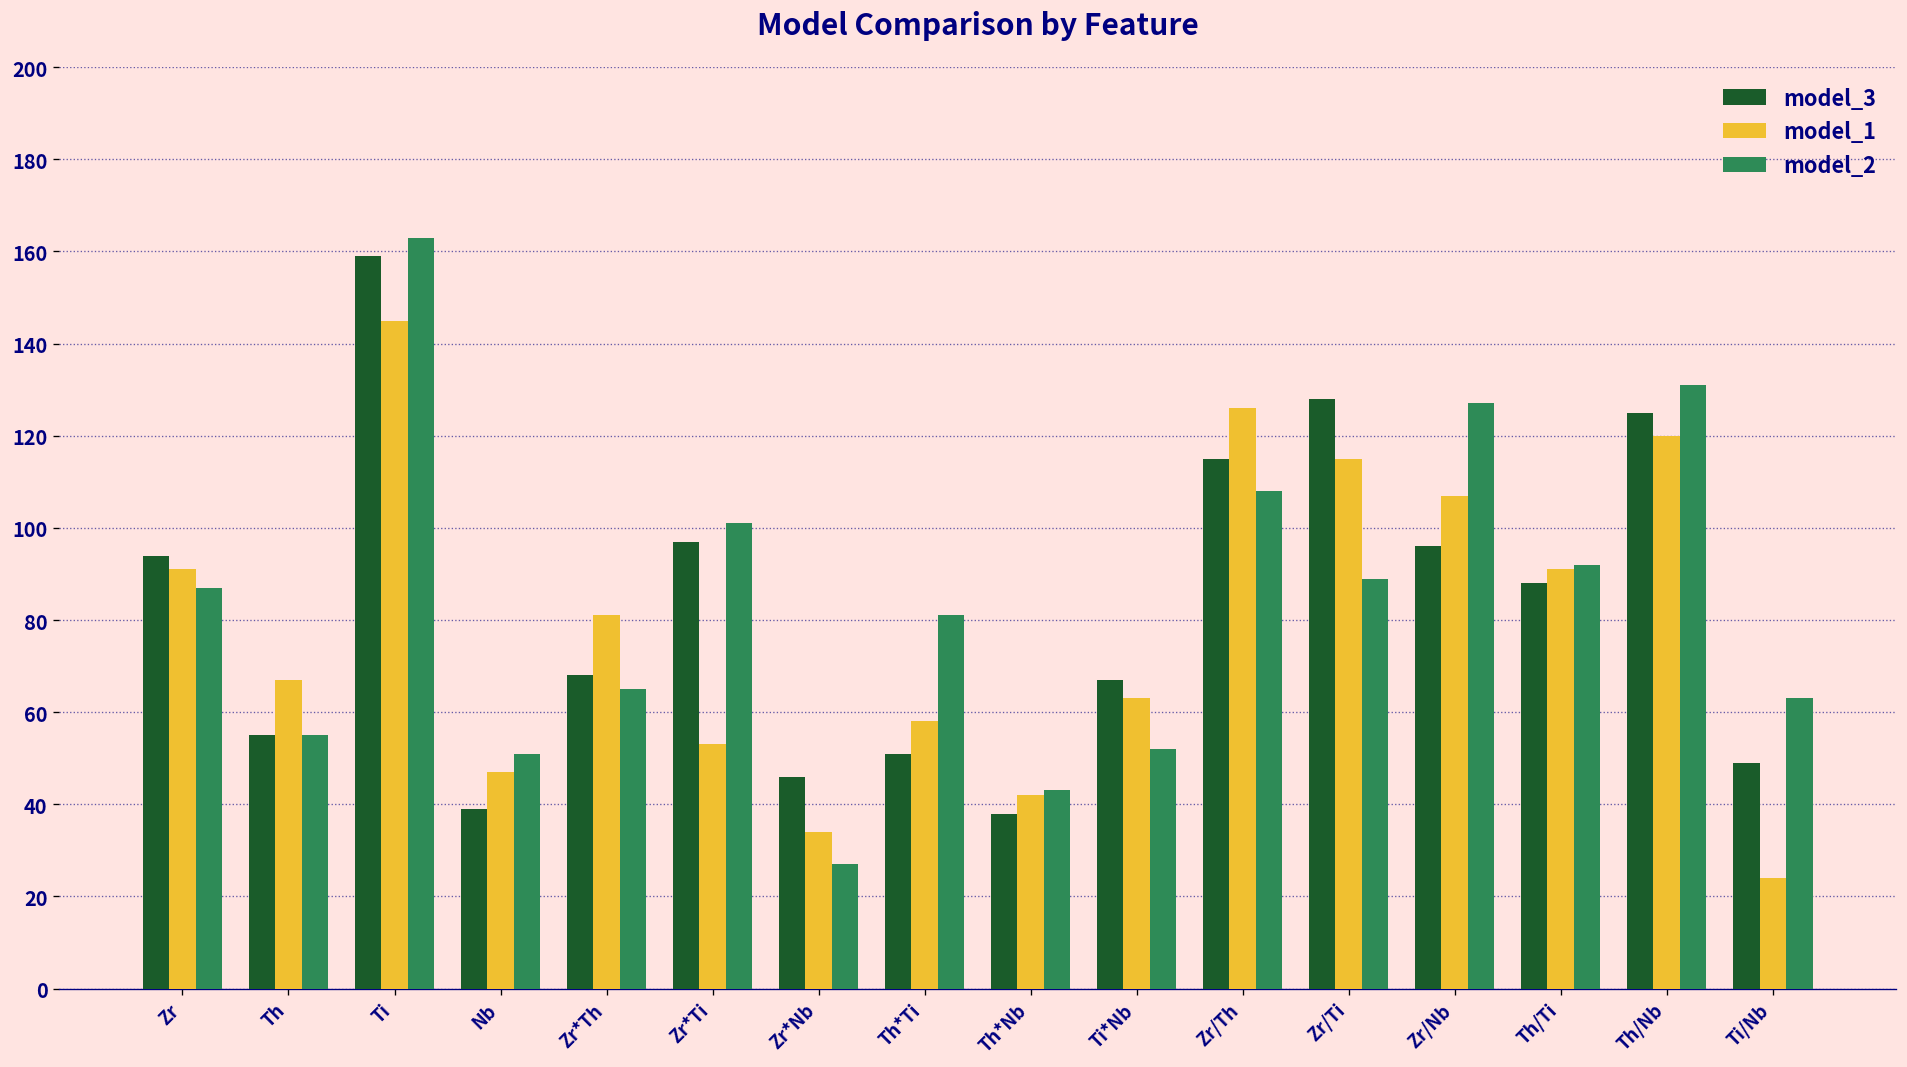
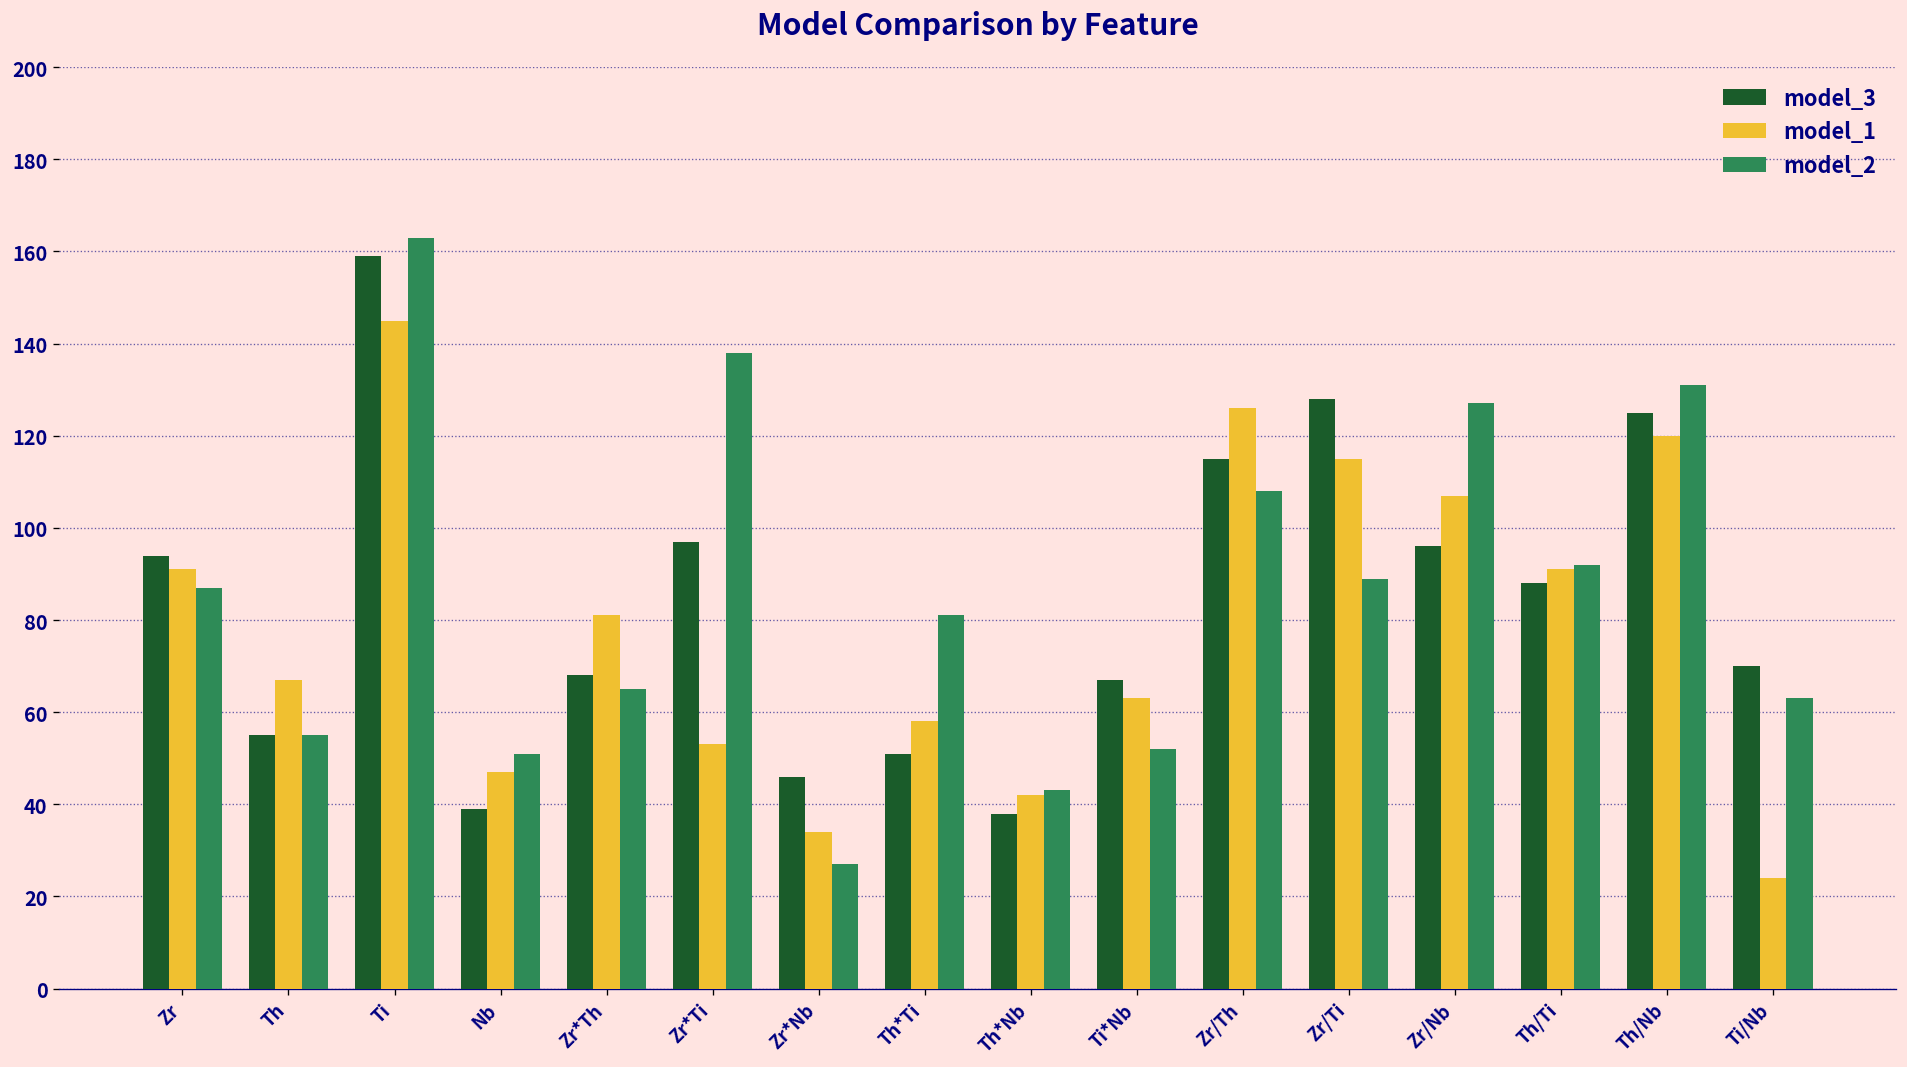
  {
    "model_3": {
      "Zr": 94,
      "Th": 55,
      "Ti": 159,
      "Nb": 39,
      "Zr*Th": 68,
      "Zr*Ti": 97,
      "Zr*Nb": 46,
      "Th*Ti": 51,
      "Th*Nb": 38,
      "Ti*Nb": 67,
      "Zr/Th": 115,
      "Zr/Ti": 128,
      "Zr/Nb": 96,
      "Th/Ti": 88,
      "Th/Nb": 125,
-     "Ti/Nb": 49
+     "Ti/Nb": 70
    },
    "model_1": {
      "Zr": 91,
      "Th": 67,
      "Ti": 145,
      "Nb": 47,
      "Zr*Th": 81,
      "Zr*Ti": 53,
      "Zr*Nb": 34,
      "Th*Ti": 58,
      "Th*Nb": 42,
      "Ti*Nb": 63,
      "Zr/Th": 126,
      "Zr/Ti": 115,
      "Zr/Nb": 107,
      "Th/Ti": 91,
      "Th/Nb": 120,
      "Ti/Nb": 24
    },
    "model_2": {
      "Zr": 87,
      "Th": 55,
      "Ti": 163,
      "Nb": 51,
      "Zr*Th": 65,
-     "Zr*Ti": 101,
+     "Zr*Ti": 138,
      "Zr*Nb": 27,
      "Th*Ti": 81,
      "Th*Nb": 43,
      "Ti*Nb": 52,
      "Zr/Th": 108,
      "Zr/Ti": 89,
      "Zr/Nb": 127,
      "Th/Ti": 92,
      "Th/Nb": 131,
      "Ti/Nb": 63
    }
  }
